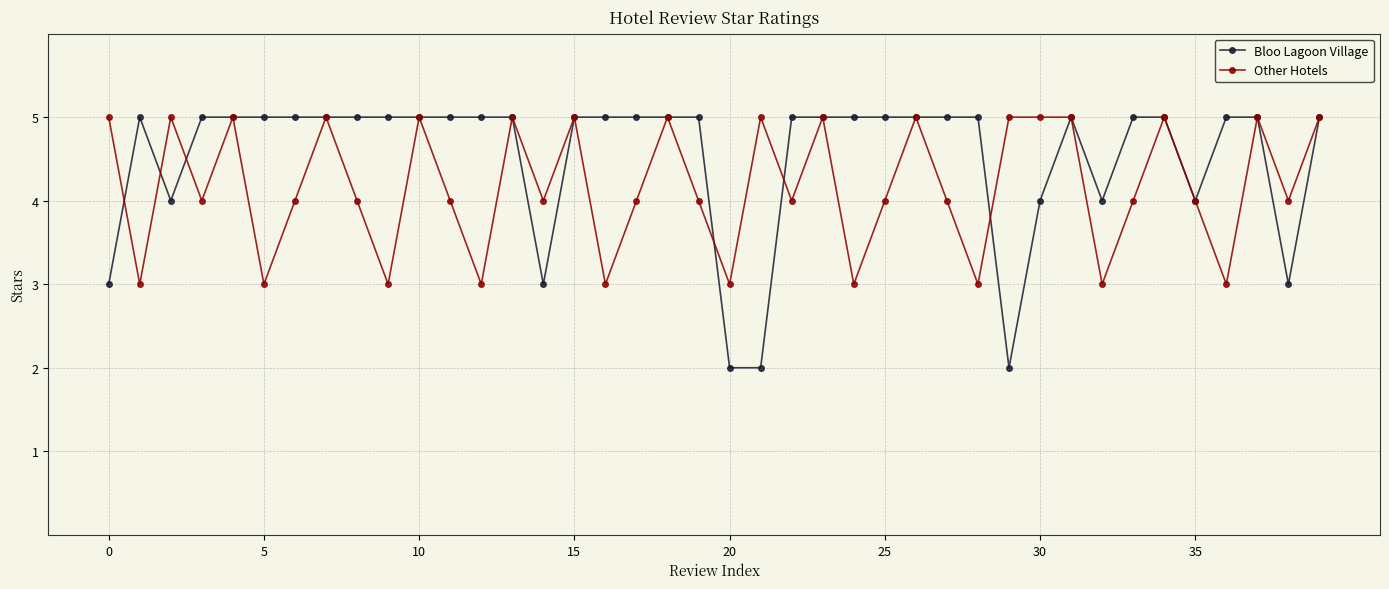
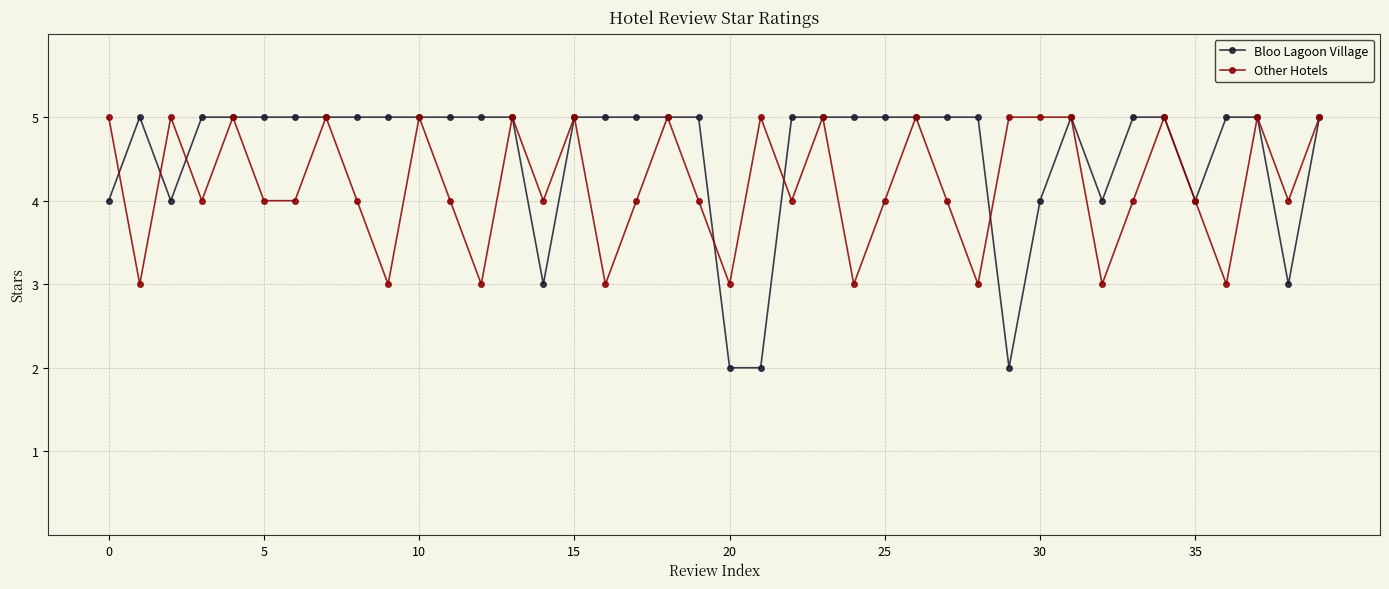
  {
    "Bloo Lagoon Village": {
-     "0": 3,
+     "0": 4,
      "5": 5,
      "20": 2,
      "25": 5,
      "30": 4
    },
    "Other Hotels": {
      "0": 5,
-     "5": 3,
+     "5": 4,
      "20": 3,
      "25": 4,
      "30": 5
    }
  }
